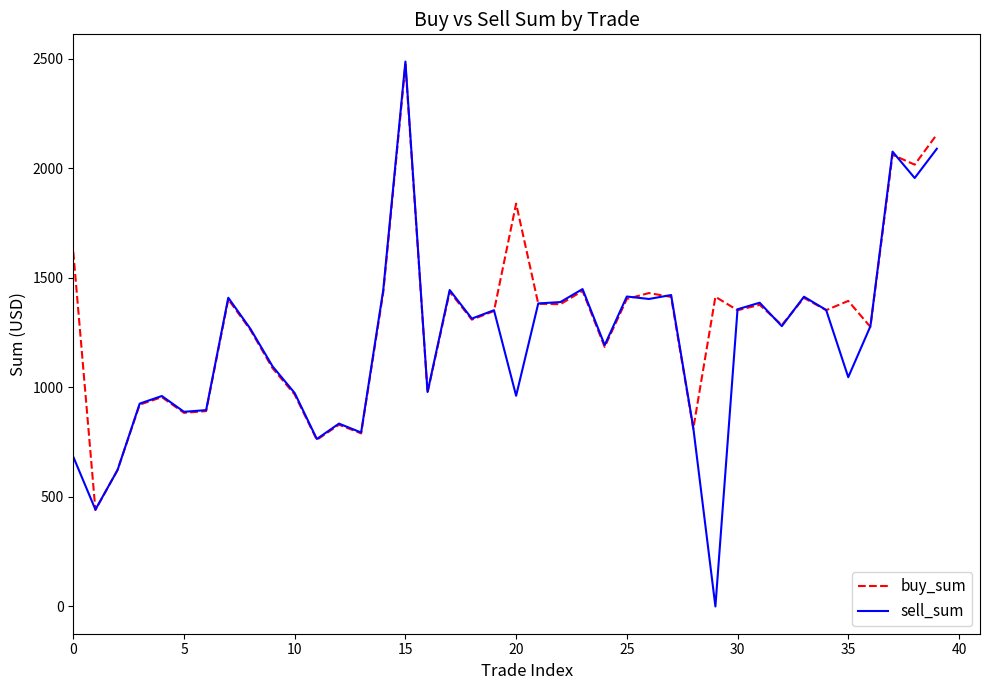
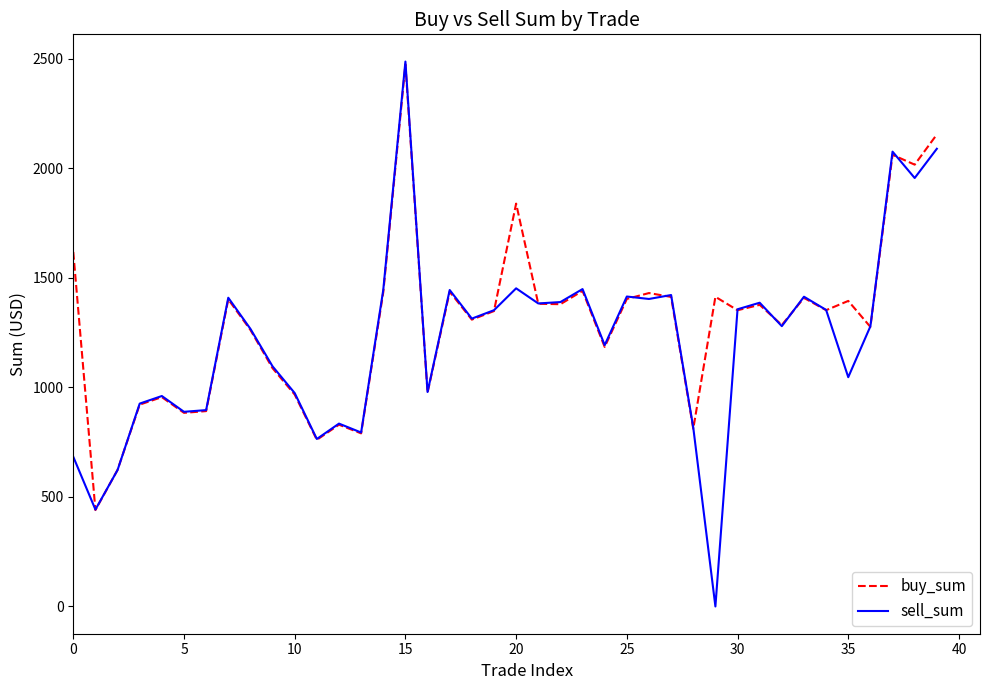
  {
    "buy_sum": {
      "0": 1620,
      "15": 2470,
      "20": 1840,
      "35": 1390
    },
    "sell_sum": {
      "0": 680,
      "15": 2490,
-     "20": 960,
+     "20": 1450,
      "35": 1050
    }
  }
